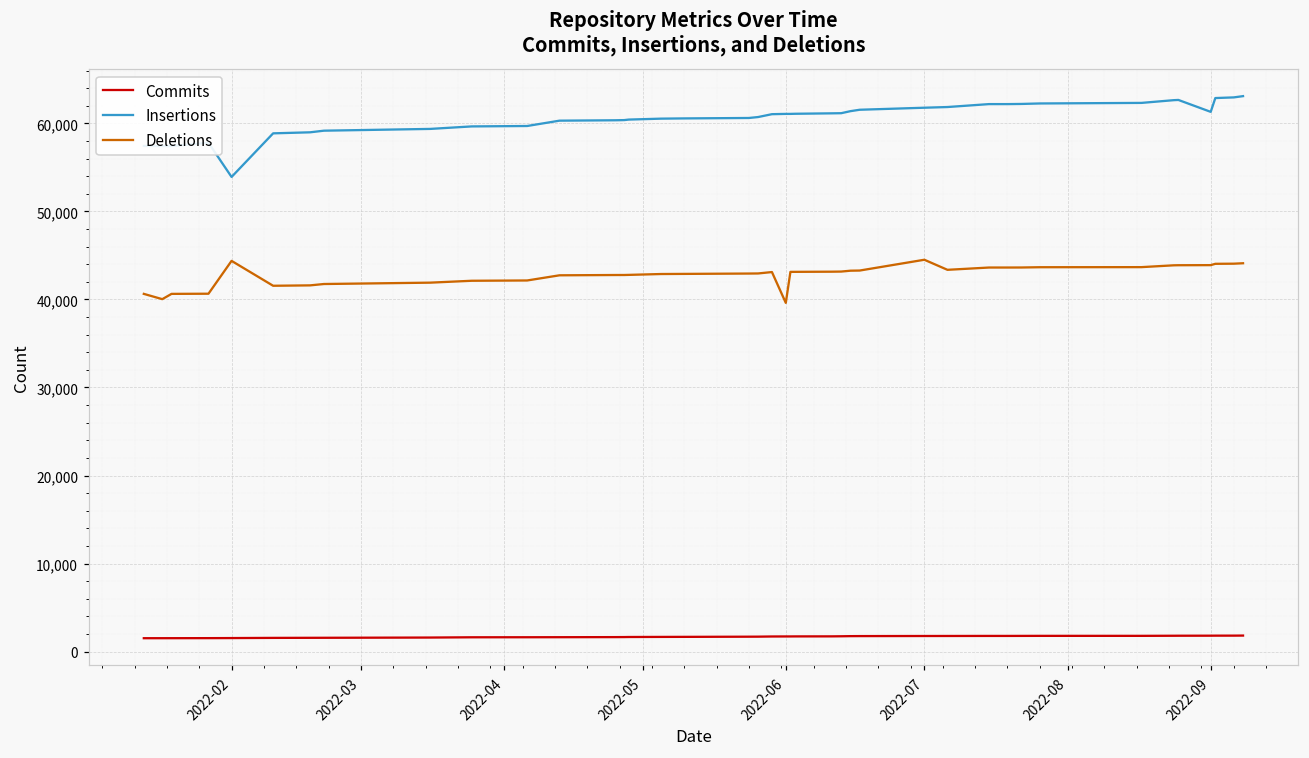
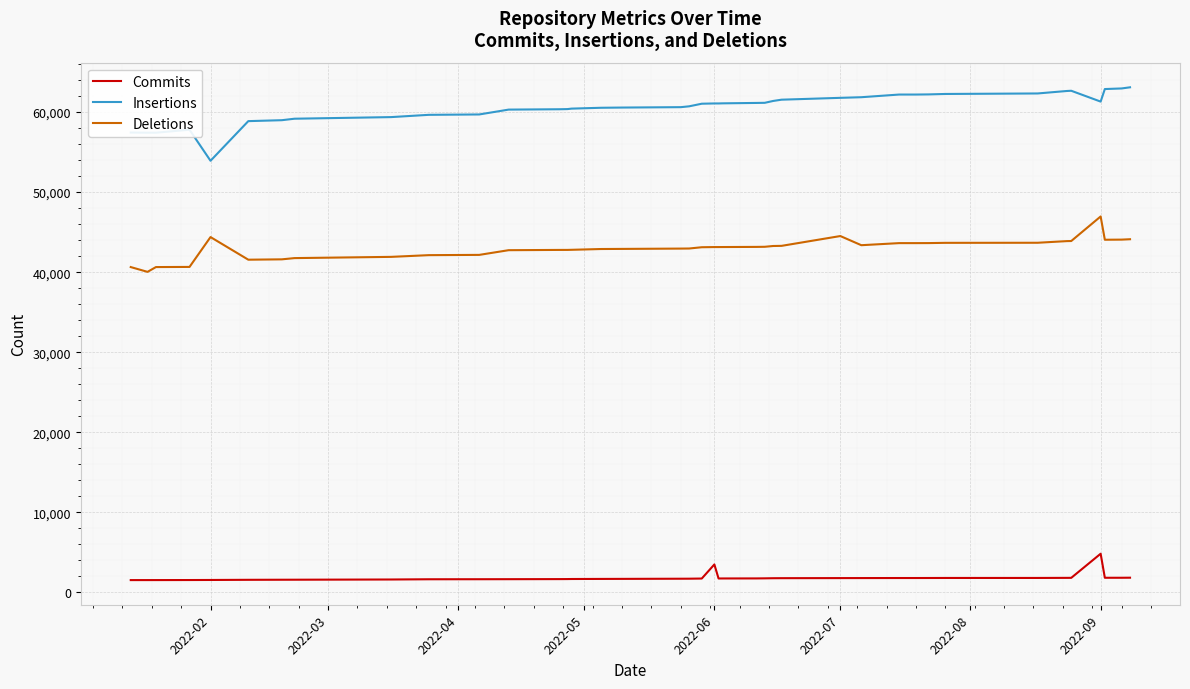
  {
    "Commits": {
      "2022-02": "2,000",
-     "2022-06": "2,000",
+     "2022-06": "3,000",
      "2022-07": "2,000",
-     "2022-09": "2,000"
+     "2022-09": "5,000"
    },
    "Insertions": {
      "2022-02": "54,000",
      "2022-06": "61,000",
      "2022-07": "62,000",
      "2022-09": "61,000"
    },
    "Deletions": {
      "2022-02": "44,000",
-     "2022-06": "40,000",
+     "2022-06": "43,000",
      "2022-07": "45,000",
-     "2022-09": "44,000"
+     "2022-09": "47,000"
    }
  }
